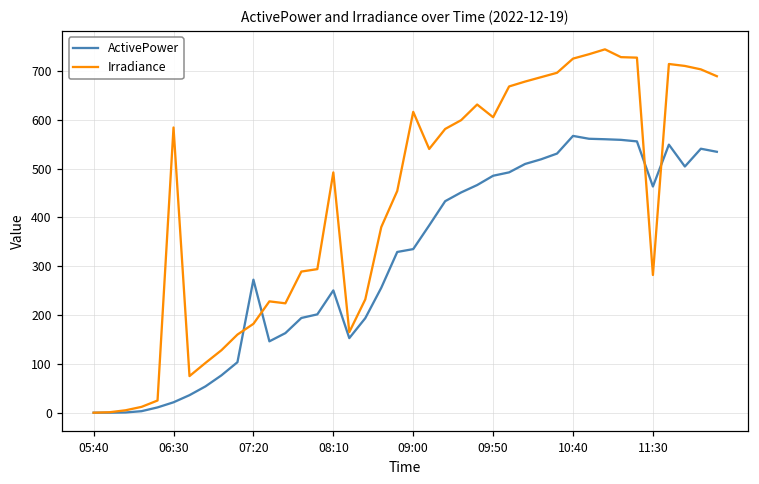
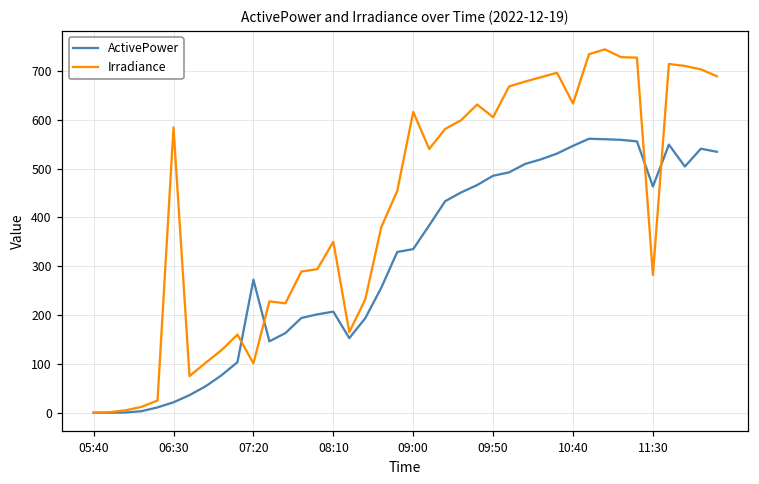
  {
    "ActivePower": {
      "06:30": 20,
      "07:20": 270,
-     "08:10": 250,
+     "08:10": 210,
      "09:00": 340,
      "09:50": 490,
-     "10:40": 570,
+     "10:40": 550,
      "11:30": 460
    },
    "Irradiance": {
      "06:30": 580,
-     "07:20": 180,
-     "08:10": 490,
+     "07:20": 100,
+     "08:10": 350,
      "09:00": 620,
      "09:50": 610,
-     "10:40": 730,
+     "10:40": 630,
      "11:30": 280
    }
  }
